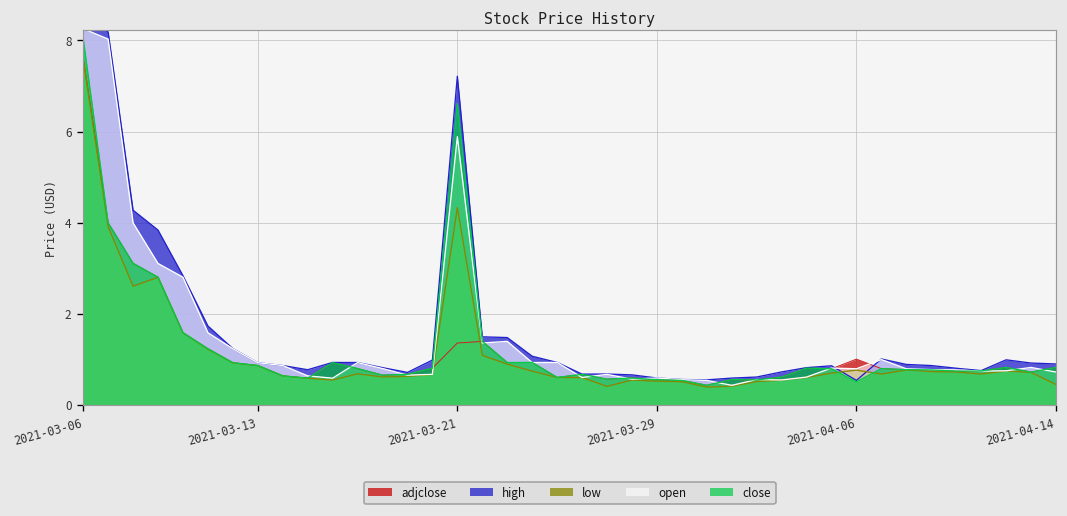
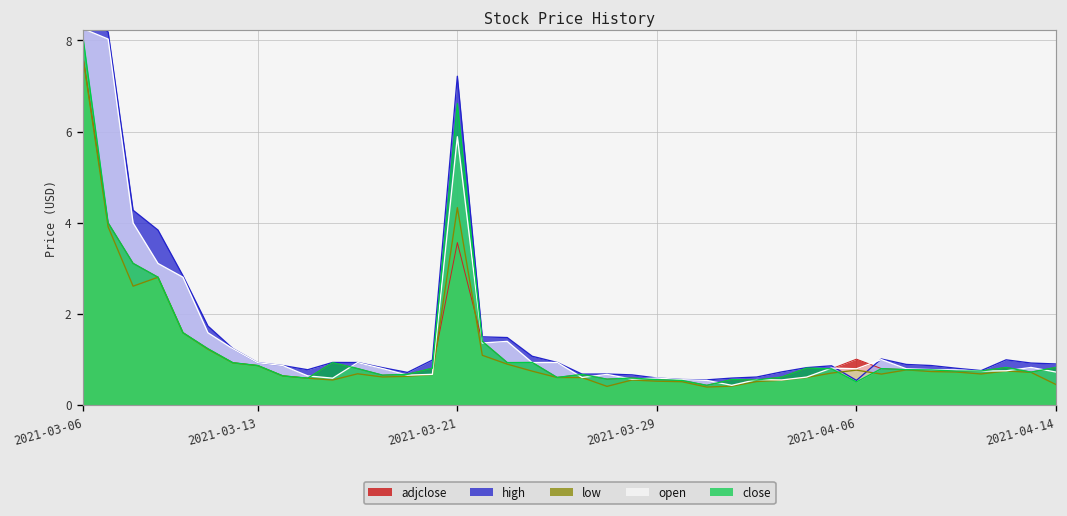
  {
    "adjclose": {
-     "2021-03-21": 1.4,
+     "2021-03-21": 3.6,
      "2021-04-06": 1.0
    },
    "high": {
      "2021-03-21": 7.2,
      "2021-04-14": 0.9
    },
    "low": {
      "2021-03-21": 4.3,
      "2021-04-14": 0.4
    },
    "open": {
      "2021-03-06": 8.3,
      "2021-03-21": 5.9,
      "2021-04-14": 0.7
    },
    "close": {
      "2021-03-06": 8.0,
      "2021-03-21": 6.6
    }
  }
